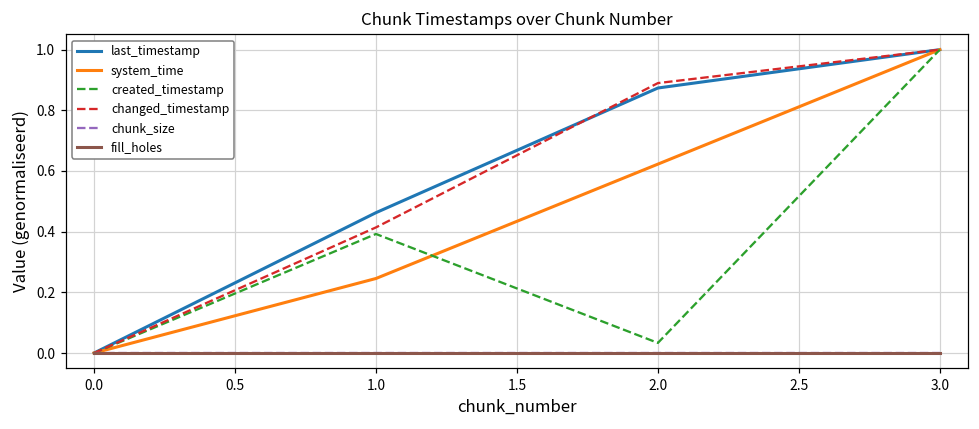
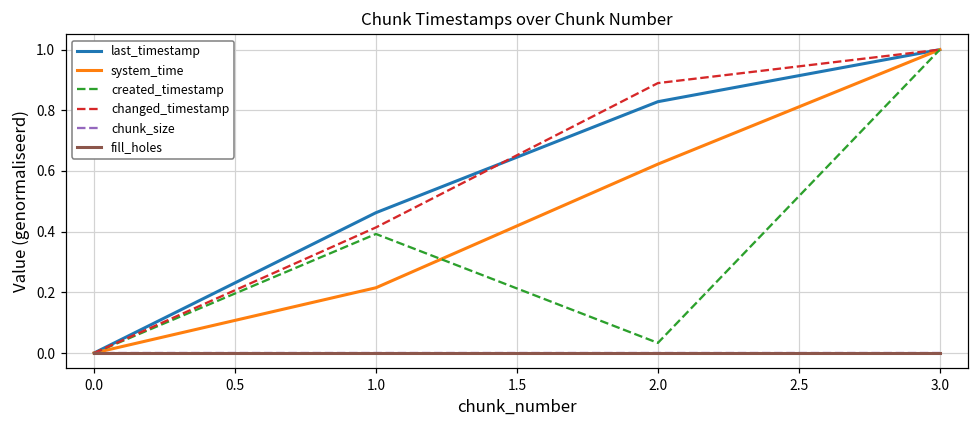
  {
    "last_timestamp": {
      "1.0": 0.46,
-     "2.0": 0.87
+     "2.0": 0.83
    },
    "system_time": {
-     "1.0": 0.25,
+     "1.0": 0.22,
      "2.0": 0.62
    },
    "created_timestamp": {
      "1.0": 0.39,
      "2.0": 0.03
    },
    "changed_timestamp": {
      "1.0": 0.41,
      "2.0": 0.89
    },
    "fill_holes": {
      "1.0": 0.00,
      "2.0": 0.00,
      "3.0": 0.00
    }
  }
